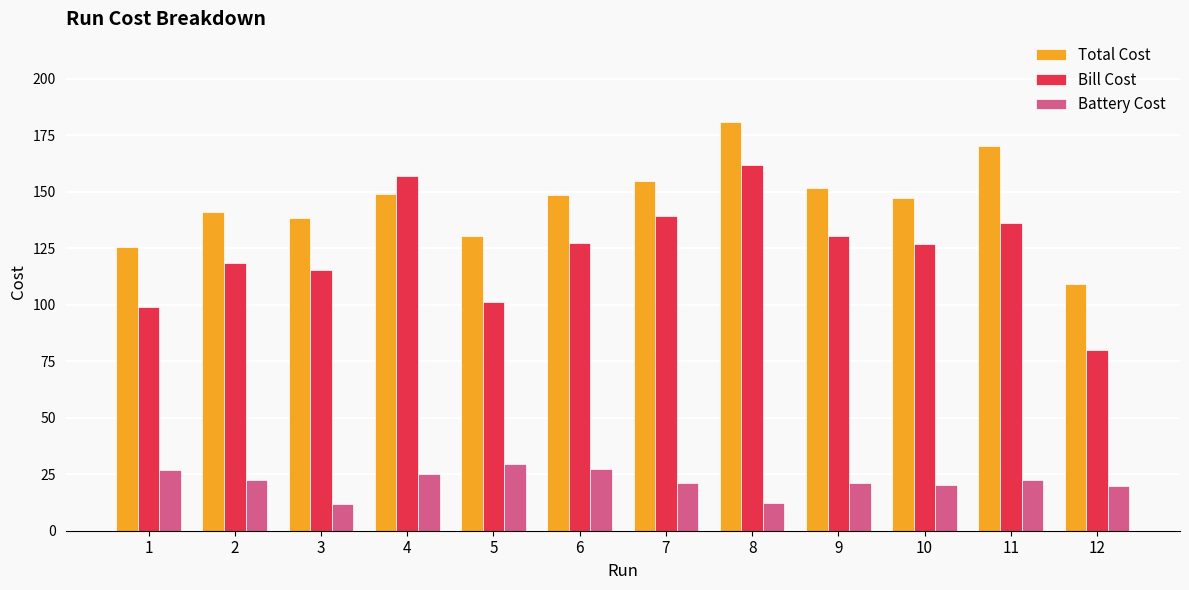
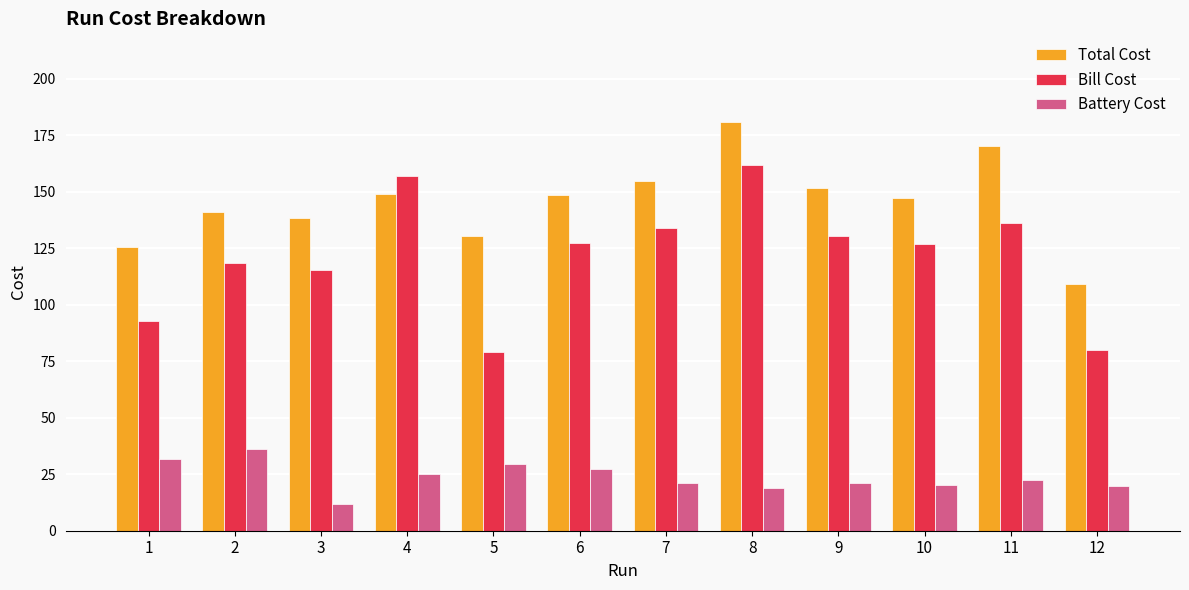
  {
    "Total Cost": {
      "1": 125,
      "2": 141,
      "3": 138,
      "4": 149,
      "5": 131,
      "6": 149,
      "7": 155,
      "8": 181,
      "9": 152,
      "10": 147,
      "11": 170,
      "12": 109
    },
    "Bill Cost": {
-     "1": 99,
+     "1": 93,
      "2": 118,
      "3": 115,
      "4": 157,
-     "5": 101,
+     "5": 79,
      "6": 127,
-     "7": 139,
+     "7": 134,
      "8": 162,
      "9": 130,
      "10": 127,
      "11": 136,
      "12": 80
    },
    "Battery Cost": {
-     "1": 27,
-     "2": 23,
+     "1": 32,
+     "2": 36,
      "3": 12,
      "4": 25,
      "5": 29,
      "6": 27,
      "7": 21,
-     "8": 12,
+     "8": 19,
      "9": 21,
      "10": 20,
      "11": 22,
      "12": 20
    }
  }
